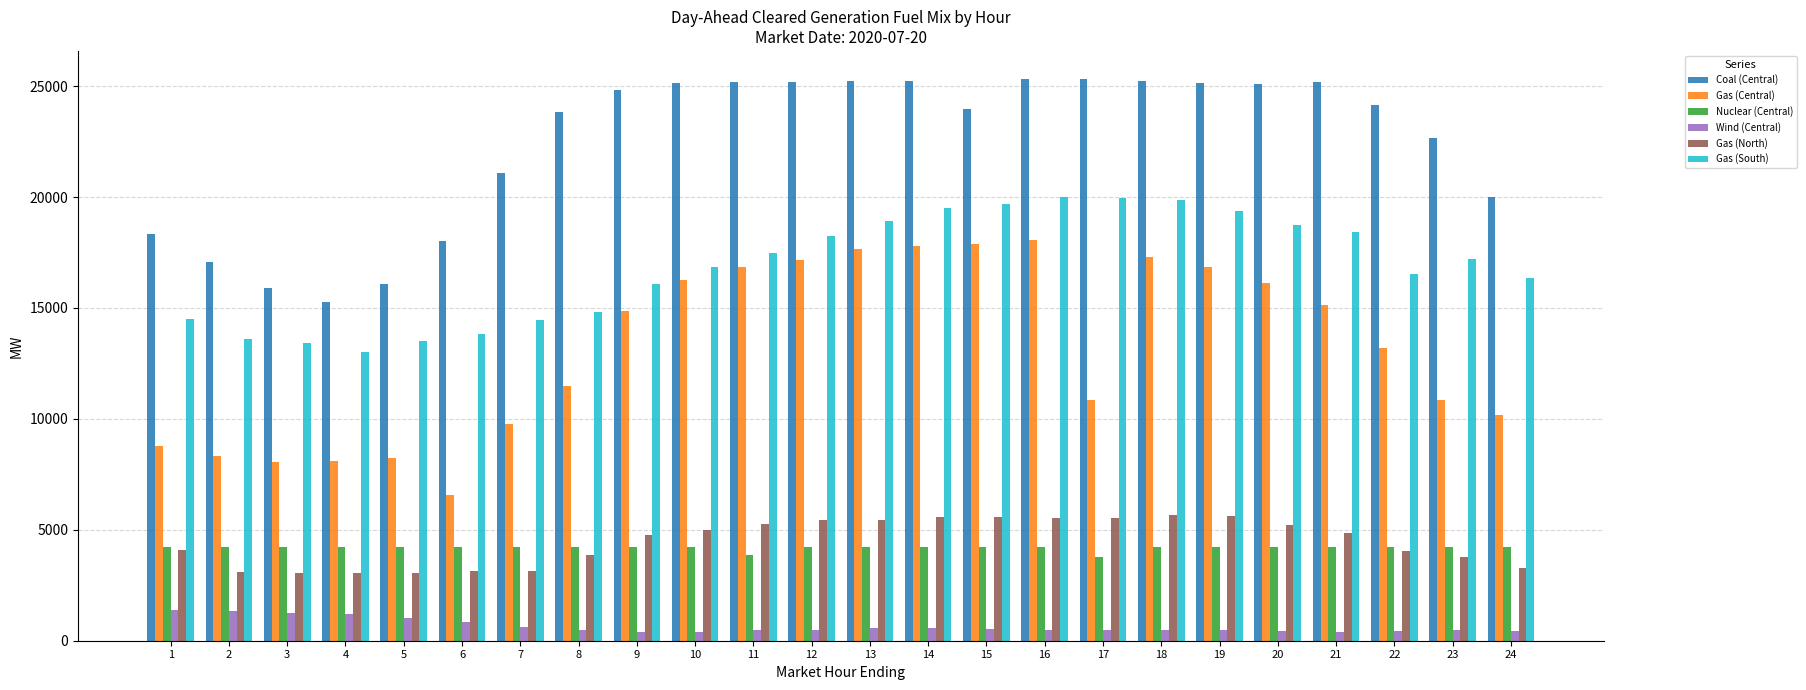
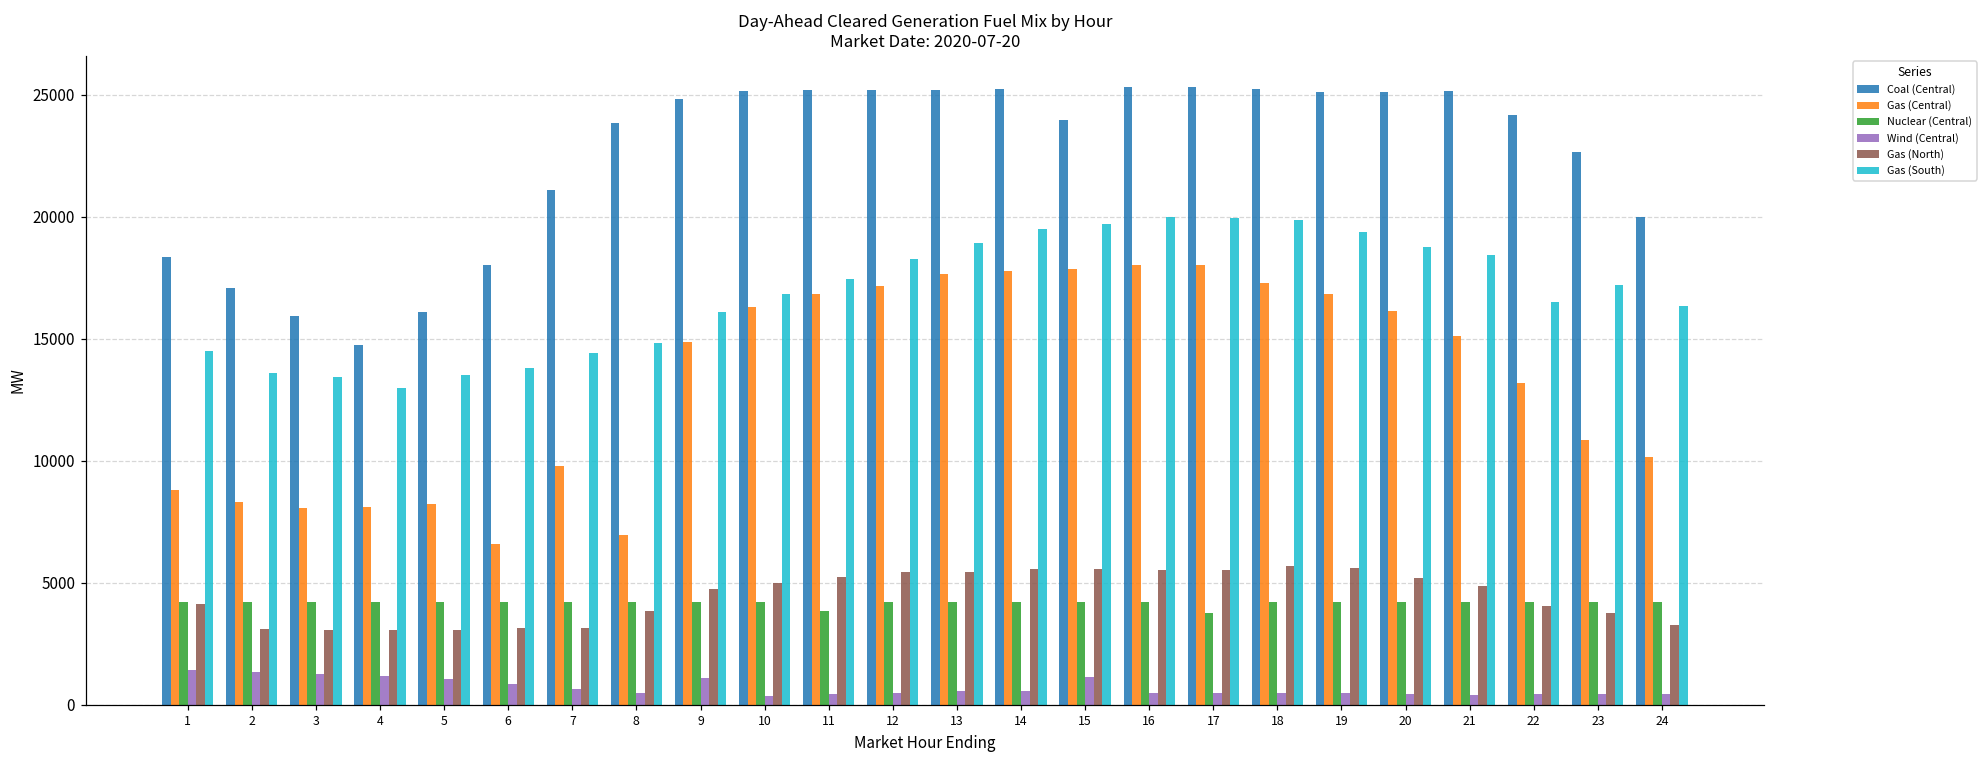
  {
    "Coal (Central)": {
      "1": 18300,
      "2": 17100,
      "3": 15900,
-     "4": 15300,
+     "4": 14800,
      "5": 16100,
      "6": 18000,
      "7": 21100,
      "8": 23800,
      "9": 24800,
      "10": 25100,
      "11": 25200,
      "12": 25200,
      "13": 25200,
      "14": 25200,
      "15": 24000,
      "16": 25300,
      "17": 25300,
      "18": 25200,
      "19": 25100,
      "20": 25100,
      "21": 25200,
      "22": 24200,
      "23": 22700,
      "24": 20000
    },
    "Gas (Central)": {
      "1": 8800,
      "2": 8300,
      "3": 8100,
      "4": 8100,
      "5": 8200,
      "6": 6600,
      "7": 9800,
-     "8": 11500,
+     "8": 7000,
      "9": 14900,
      "10": 16300,
      "11": 16800,
      "12": 17200,
      "13": 17700,
      "14": 17800,
      "15": 17900,
      "16": 18000,
-     "17": 10800,
+     "17": 18000,
      "18": 17300,
      "19": 16800,
      "20": 16100,
      "21": 15100,
      "22": 13200,
      "23": 10800,
      "24": 10200
    },
    "Nuclear (Central)": {
      "1": 4200,
      "2": 4200,
      "3": 4200,
      "4": 4200,
      "5": 4200,
      "6": 4200,
      "7": 4200,
      "8": 4200,
      "9": 4200,
      "10": 4200,
      "11": 3900,
      "12": 4200,
      "13": 4200,
      "14": 4200,
      "15": 4200,
      "16": 4200,
      "17": 3800,
      "18": 4200,
      "19": 4200,
      "20": 4200,
      "21": 4200,
      "22": 4200,
      "23": 4200,
      "24": 4200
    },
    "Wind (Central)": {
      "1": 1400,
      "2": 1300,
      "3": 1300,
      "4": 1200,
      "5": 1000,
      "6": 800,
      "7": 600,
      "8": 500,
-     "9": 400,
+     "9": 1100,
      "10": 400,
      "11": 500,
      "12": 500,
      "13": 600,
      "14": 600,
-     "15": 500,
+     "15": 1100,
      "16": 500,
      "17": 500,
      "18": 500,
      "19": 500,
      "20": 400,
      "21": 400,
      "22": 400,
      "23": 500,
      "24": 400
    },
    "Gas (North)": {
      "1": 4100,
      "2": 3100,
      "3": 3100,
      "4": 3100,
      "5": 3100,
      "6": 3100,
      "7": 3100,
      "8": 3800,
      "9": 4800,
      "10": 5000,
      "11": 5300,
      "12": 5400,
      "13": 5400,
      "14": 5600,
      "15": 5600,
      "16": 5500,
      "17": 5500,
      "18": 5700,
      "19": 5600,
      "20": 5200,
      "21": 4900,
      "22": 4000,
      "23": 3800,
      "24": 3300
    },
    "Gas (South)": {
      "1": 14500,
      "2": 13600,
      "3": 13400,
      "4": 13000,
      "5": 13500,
      "6": 13800,
      "7": 14400,
      "8": 14800,
      "9": 16100,
      "10": 16800,
      "11": 17500,
      "12": 18300,
      "13": 18900,
      "14": 19500,
      "15": 19700,
      "16": 20000,
      "17": 20000,
      "18": 19900,
      "19": 19400,
      "20": 18800,
      "21": 18400,
      "22": 16500,
      "23": 17200,
      "24": 16400
    }
  }
